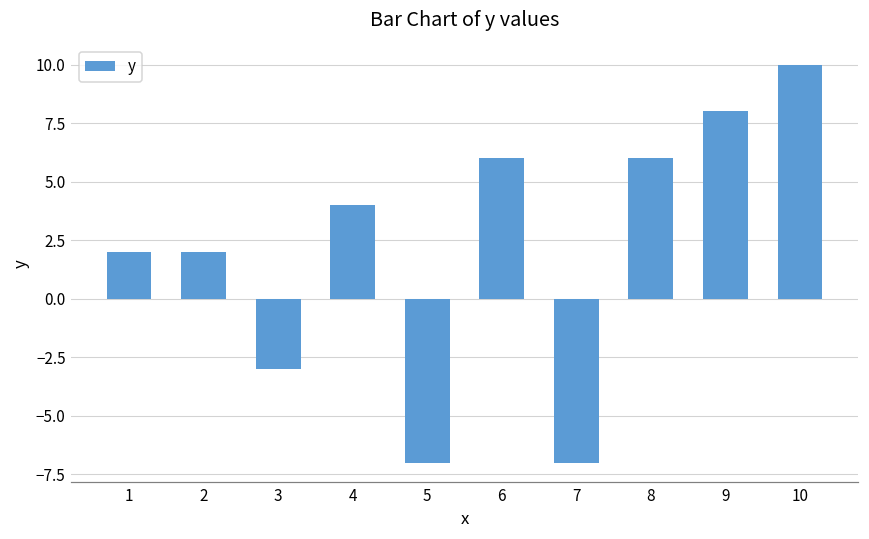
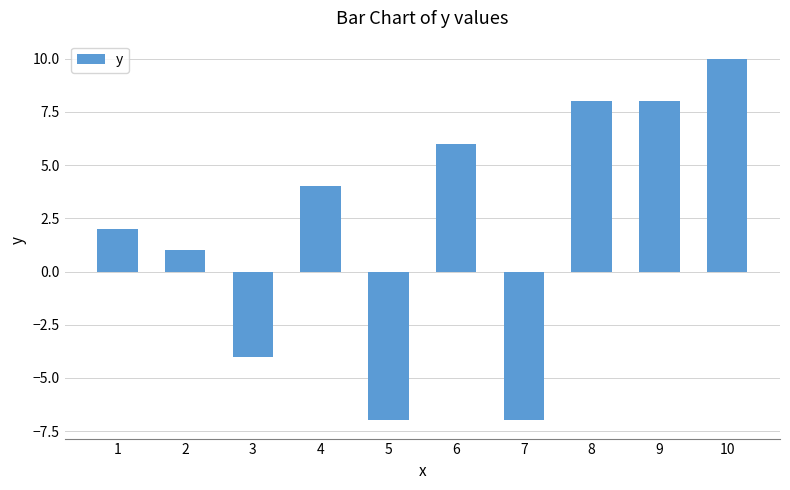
  {
    "1": 2,
-   "2": 2,
-   "3": -3,
+   "2": 1,
+   "3": -4,
    "4": 4,
    "5": -7,
    "6": 6,
    "7": -7,
-   "8": 6,
+   "8": 8,
    "9": 8,
    "10": 10
  }
